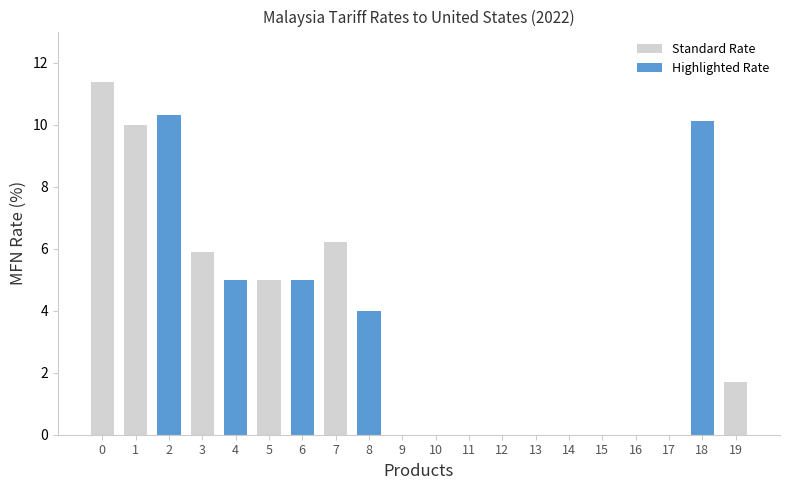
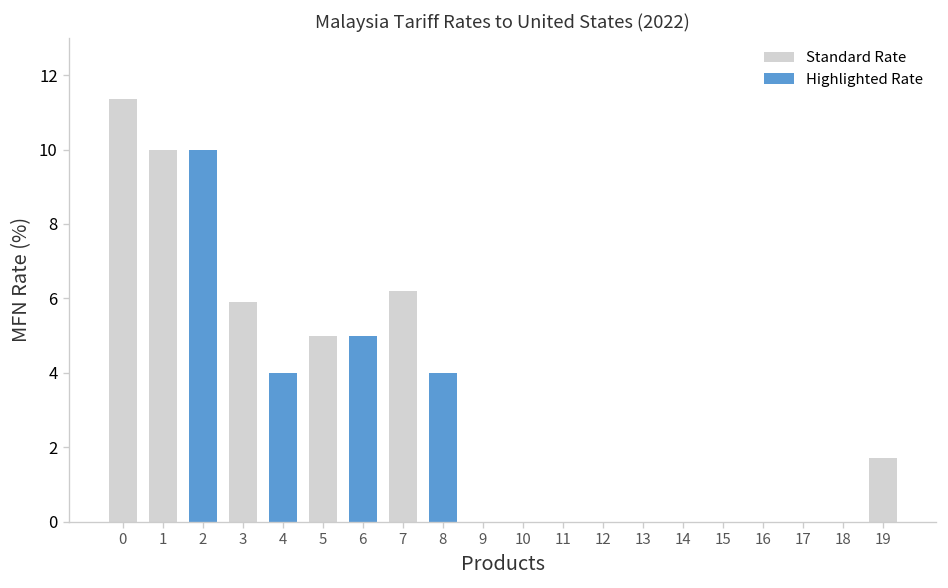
  {
    "Standard Rate": {
      "0": 11.4,
      "1": 10.0,
      "3": 5.9,
      "5": 5.0,
      "7": 6.2,
      "9": 0.0,
      "11": 0.0,
      "12": 0.0,
      "13": 0.0,
      "14": 0.0,
      "15": 0.0,
      "16": 0.0,
      "17": 0.0,
      "19": 1.7
    },
    "Highlighted Rate": {
-     "2": 10.3,
-     "4": 5,
+     "2": 10.0,
+     "4": 4,
      "6": 5.0,
      "8": 4.0,
      "10": 0.0,
-     "18": 10.1
+     "18": 0.0
    }
  }
